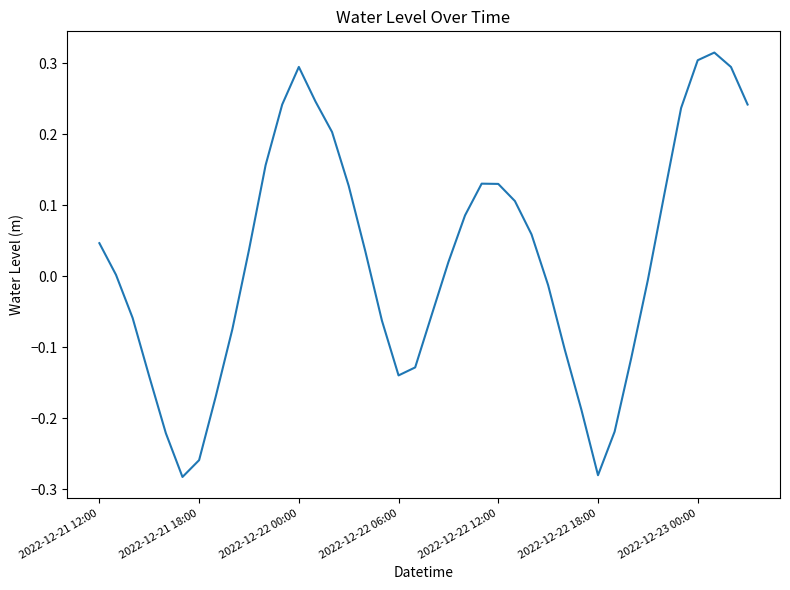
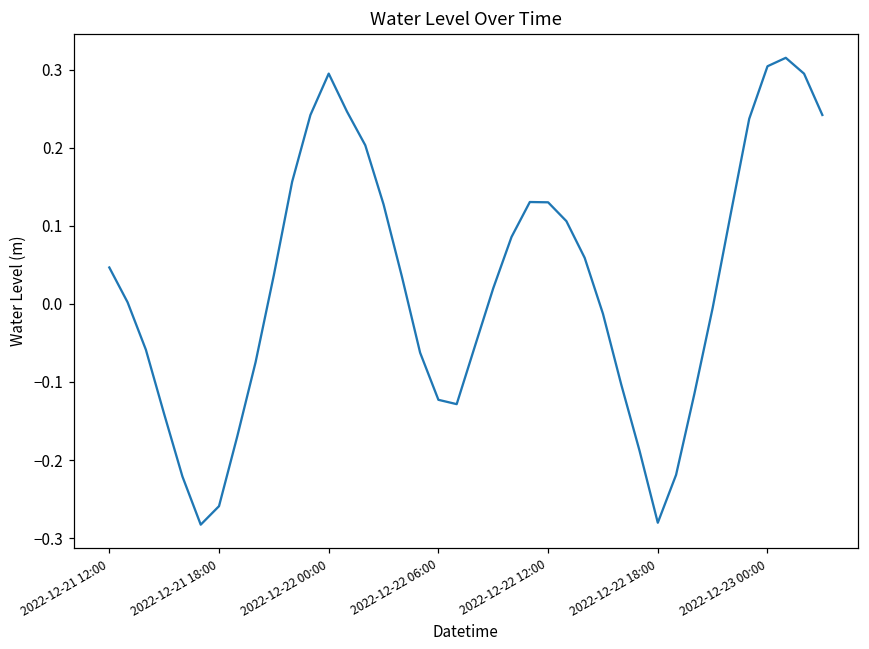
  {
    "2022-12-21 12:00": 0.05,
    "2022-12-21 18:00": -0.26,
    "2022-12-22 00:00": 0.29,
-   "2022-12-22 06:00": -0.14,
+   "2022-12-22 06:00": -0.12,
    "2022-12-22 12:00": 0.13,
    "2022-12-22 18:00": -0.28,
    "2022-12-23 00:00": 0.30
  }
